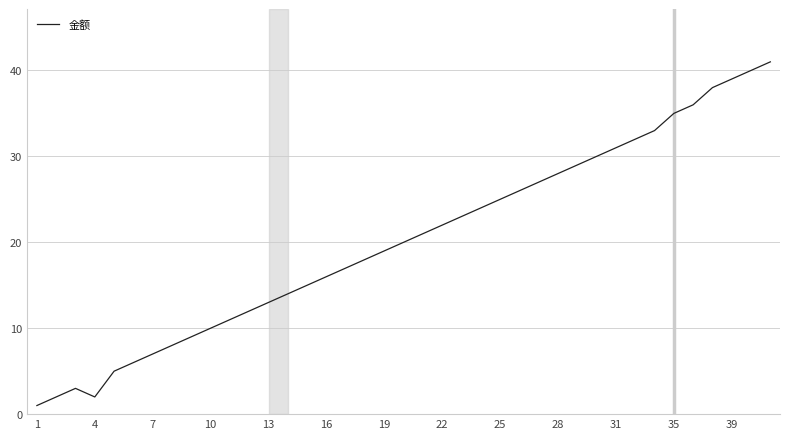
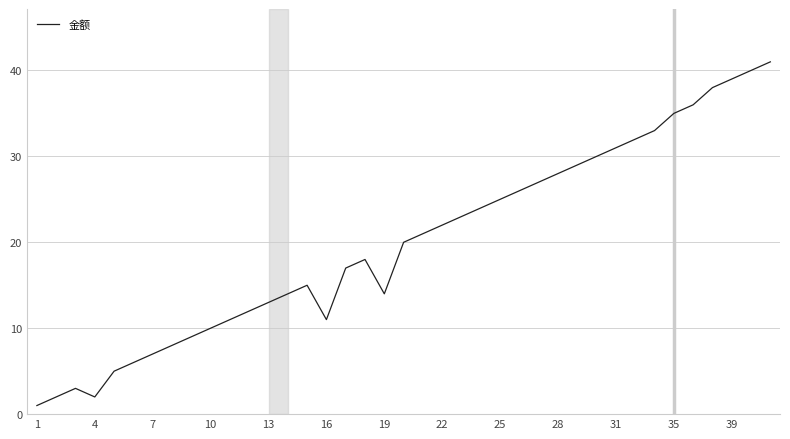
  {
    "1": 1,
    "4": 2,
    "7": 7,
    "10": 10,
-   "16": 16,
-   "19": 19,
+   "16": 11,
+   "19": 14,
    "22": 22,
    "25": 25,
    "28": 28,
    "31": 31,
    "35": 35,
    "39": 39
  }
